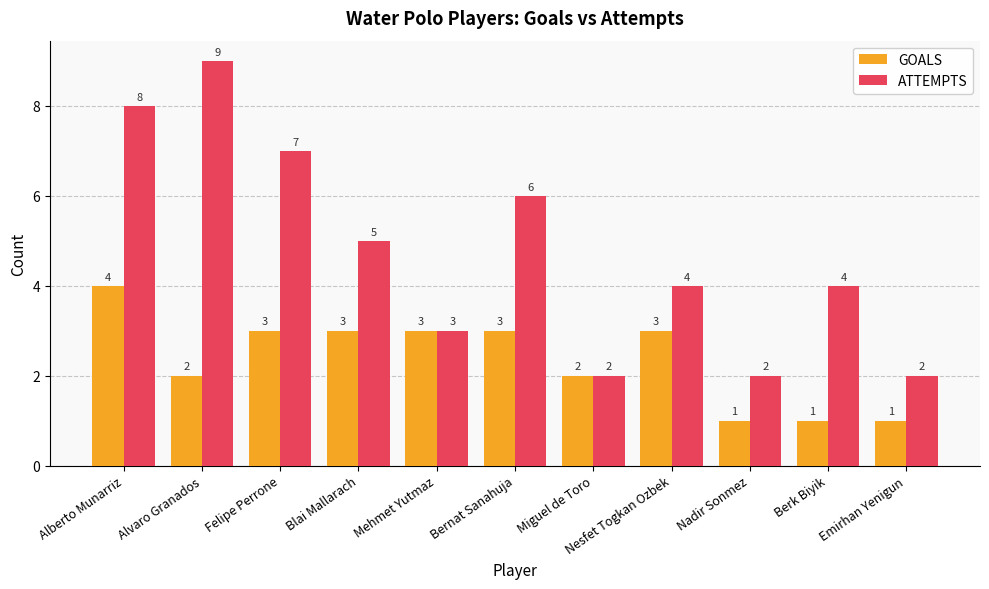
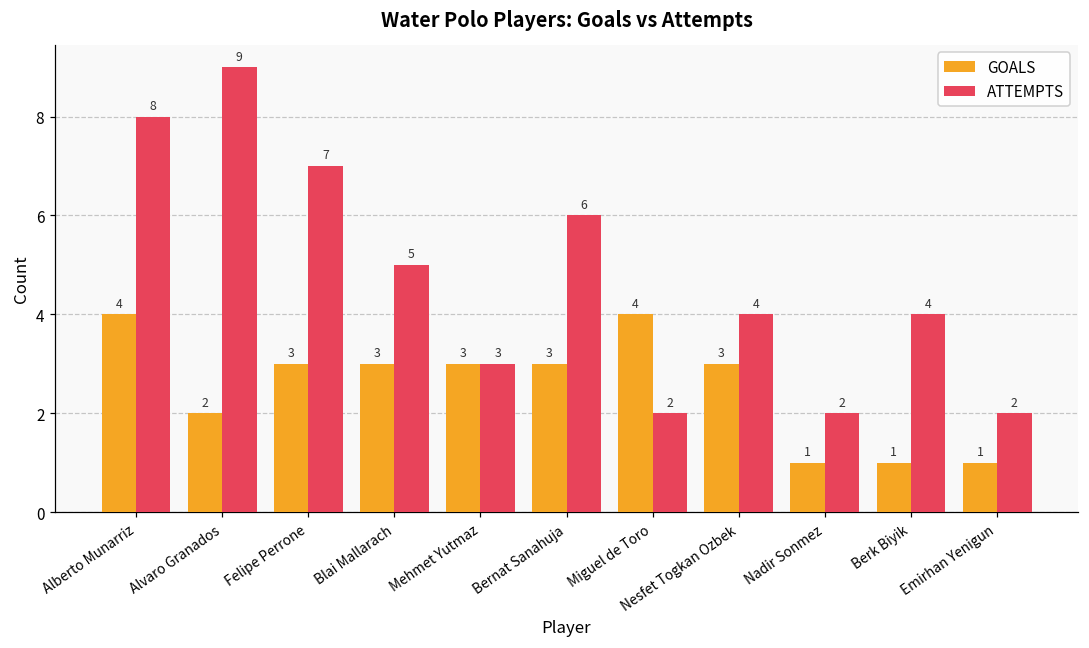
  {
    "GOALS": {
      "Alberto Munarriz": 4,
      "Alvaro Granados": 2,
      "Felipe Perrone": 3,
      "Blai Mallarach": 3,
      "Mehmet Yutmaz": 3,
      "Bernat Sanahuja": 3,
-     "Miguel de Toro": 2,
+     "Miguel de Toro": 4,
      "Nesfet Togkan Ozbek": 3,
      "Nadir Sonmez": 1,
      "Berk Biyik": 1,
      "Emirhan Yenigun": 1
    },
    "ATTEMPTS": {
      "Alberto Munarriz": 8,
      "Alvaro Granados": 9,
      "Felipe Perrone": 7,
      "Blai Mallarach": 5,
      "Mehmet Yutmaz": 3,
      "Bernat Sanahuja": 6,
      "Miguel de Toro": 2,
      "Nesfet Togkan Ozbek": 4,
      "Nadir Sonmez": 2,
      "Berk Biyik": 4,
      "Emirhan Yenigun": 2
    }
  }
